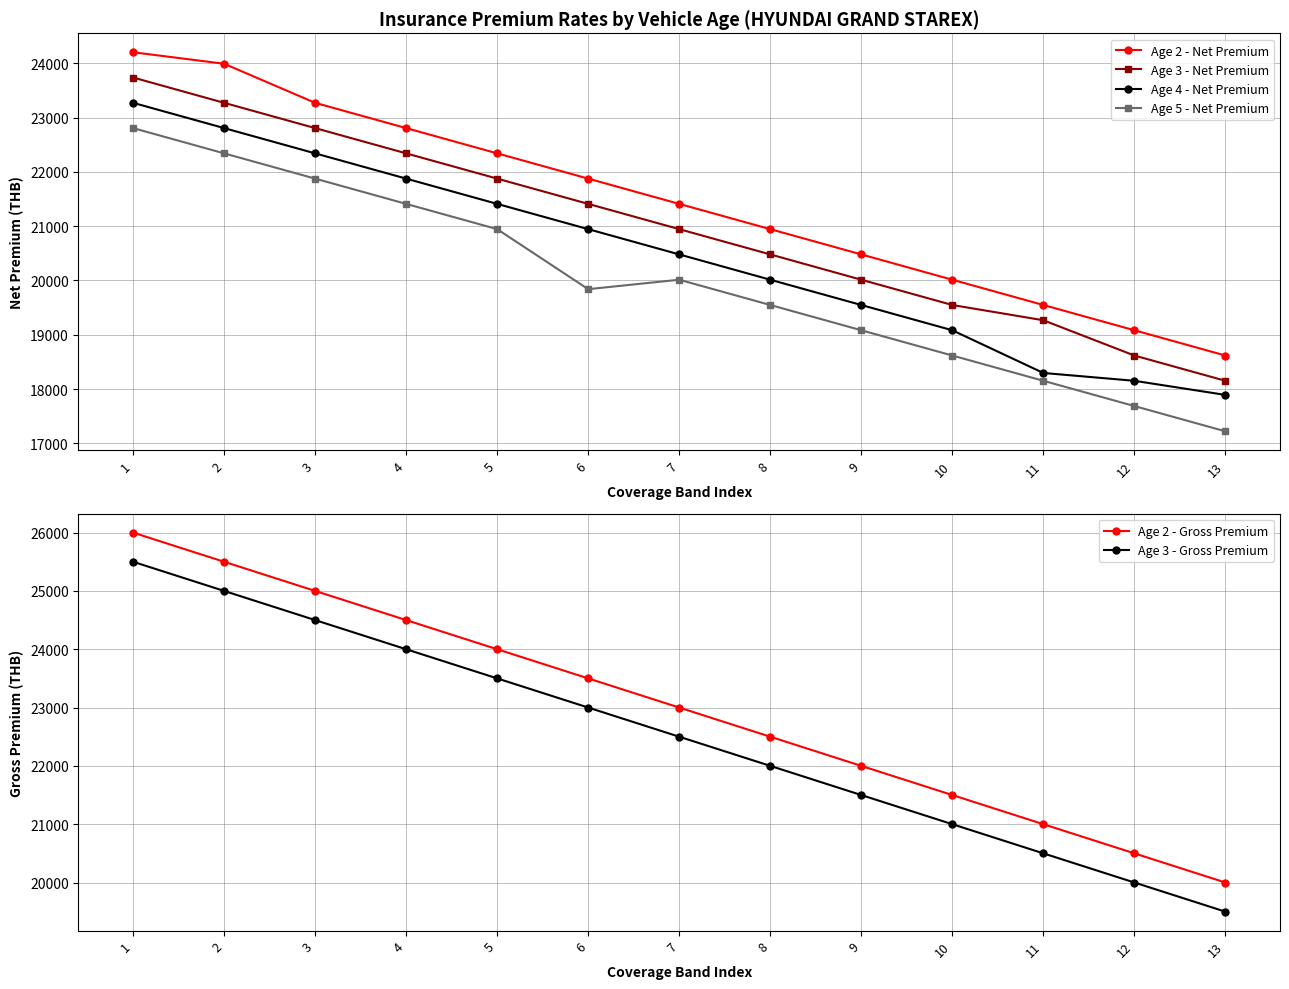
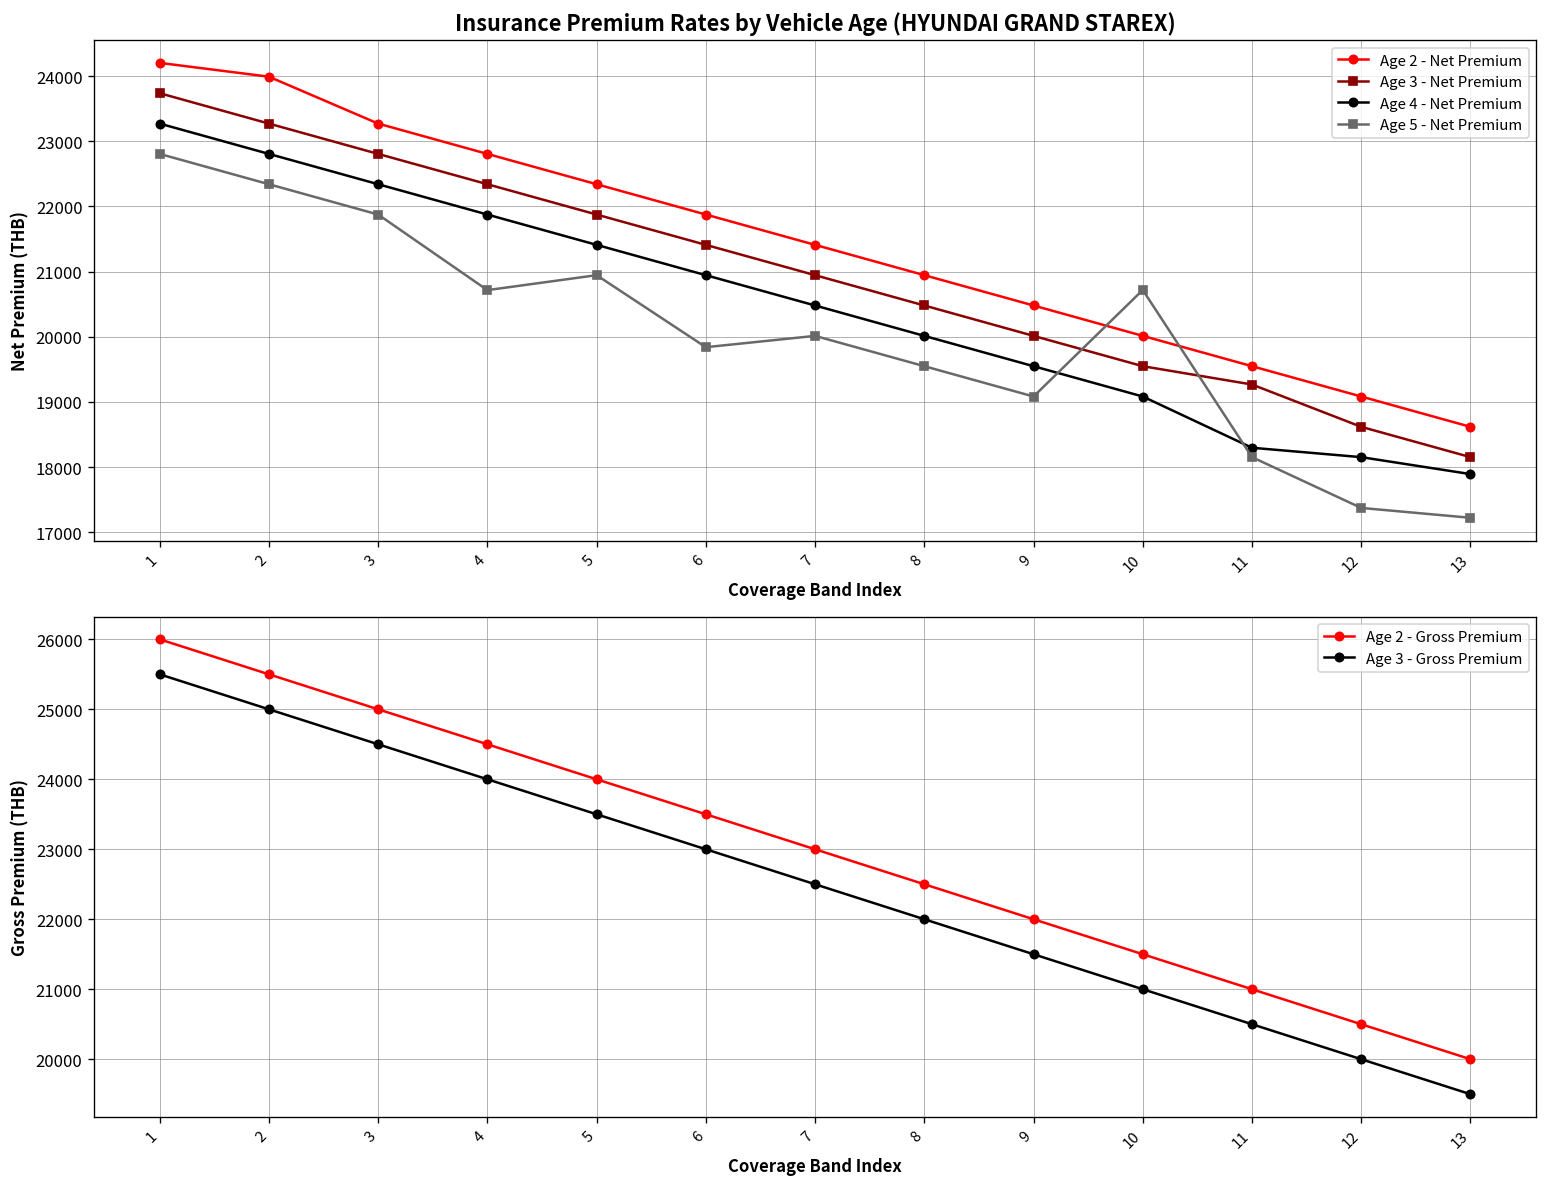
  {
    "Insurance Premium Rates by Vehicle Age (HYUNDAI GRAND STAREX)": {
      "Age 2 - Net Premium": {
        "1": 24200,
        "2": 24000,
        "3": 23300,
        "4": 22800,
        "5": 22300,
        "6": 21900,
        "7": 21400,
        "8": 20900,
        "9": 20500,
        "10": 20000,
        "11": 19500,
        "12": 19100,
        "13": 18600
      },
      "Age 3 - Net Premium": {
        "1": 23700,
        "2": 23300,
        "3": 22800,
        "4": 22300,
        "5": 21900,
        "6": 21400,
        "7": 20900,
        "8": 20500,
        "9": 20000,
        "10": 19500,
        "11": 19300,
        "12": 18600,
        "13": 18200
      },
      "Age 4 - Net Premium": {
        "1": 23300,
        "2": 22800,
        "3": 22300,
        "4": 21900,
        "5": 21400,
        "6": 20900,
        "7": 20500,
        "8": 20000,
        "9": 19500,
        "10": 19100,
        "11": 18300,
        "12": 18200,
        "13": 17900
      },
      "Age 5 - Net Premium": {
        "1": 22800,
        "2": 22300,
        "3": 21900,
-       "4": 21400,
+       "4": 20700,
        "5": 20900,
        "6": 19800,
        "7": 20000,
        "8": 19500,
        "9": 19100,
-       "10": 18600,
+       "10": 20700,
        "11": 18200,
-       "12": 17700,
+       "12": 17400,
        "13": 17200
      }
    }
  }
